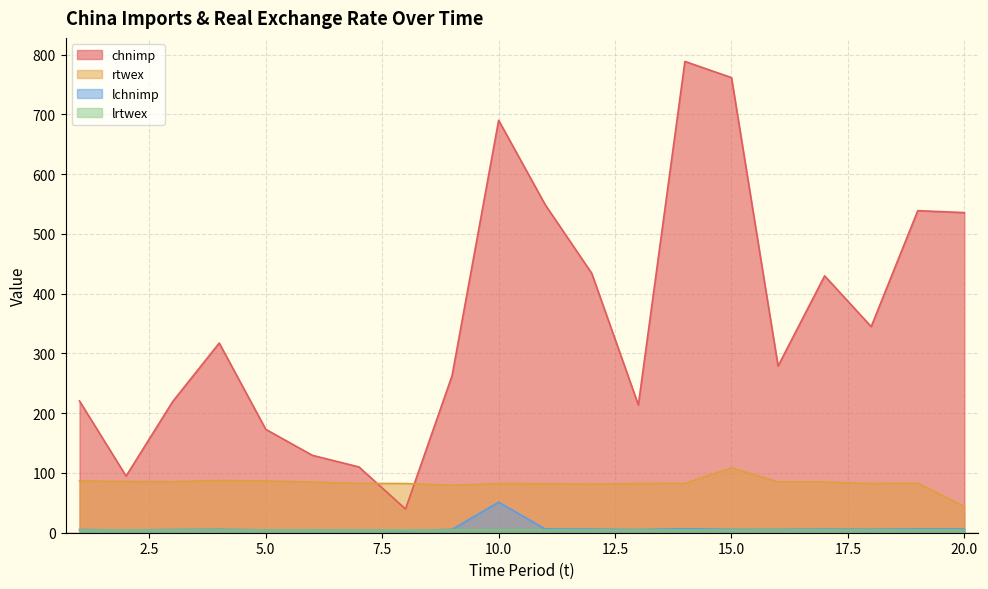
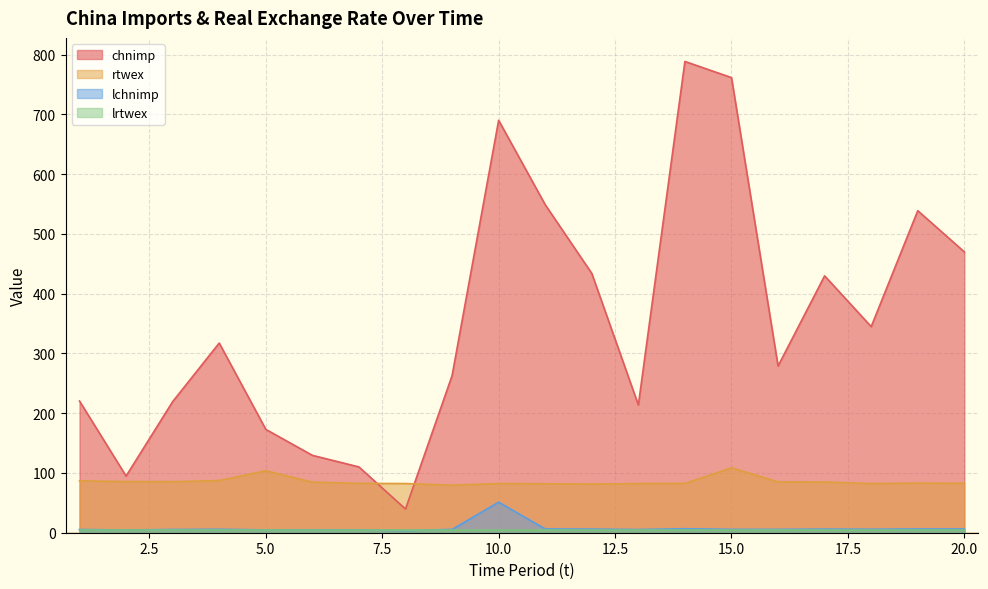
  {
    "chnimp": {
      "5.0": 170,
      "10.0": 690,
      "15.0": 760,
-     "20.0": 540
+     "20.0": 470
    },
    "rtwex": {
-     "5.0": 90,
+     "5.0": 100,
      "10.0": 80,
      "15.0": 110,
-     "20.0": 40
+     "20.0": 80
    },
    "lchnimp": {
      "10.0": 50
    },
    "lrtwex": {
      "10.0": 0
    }
  }
